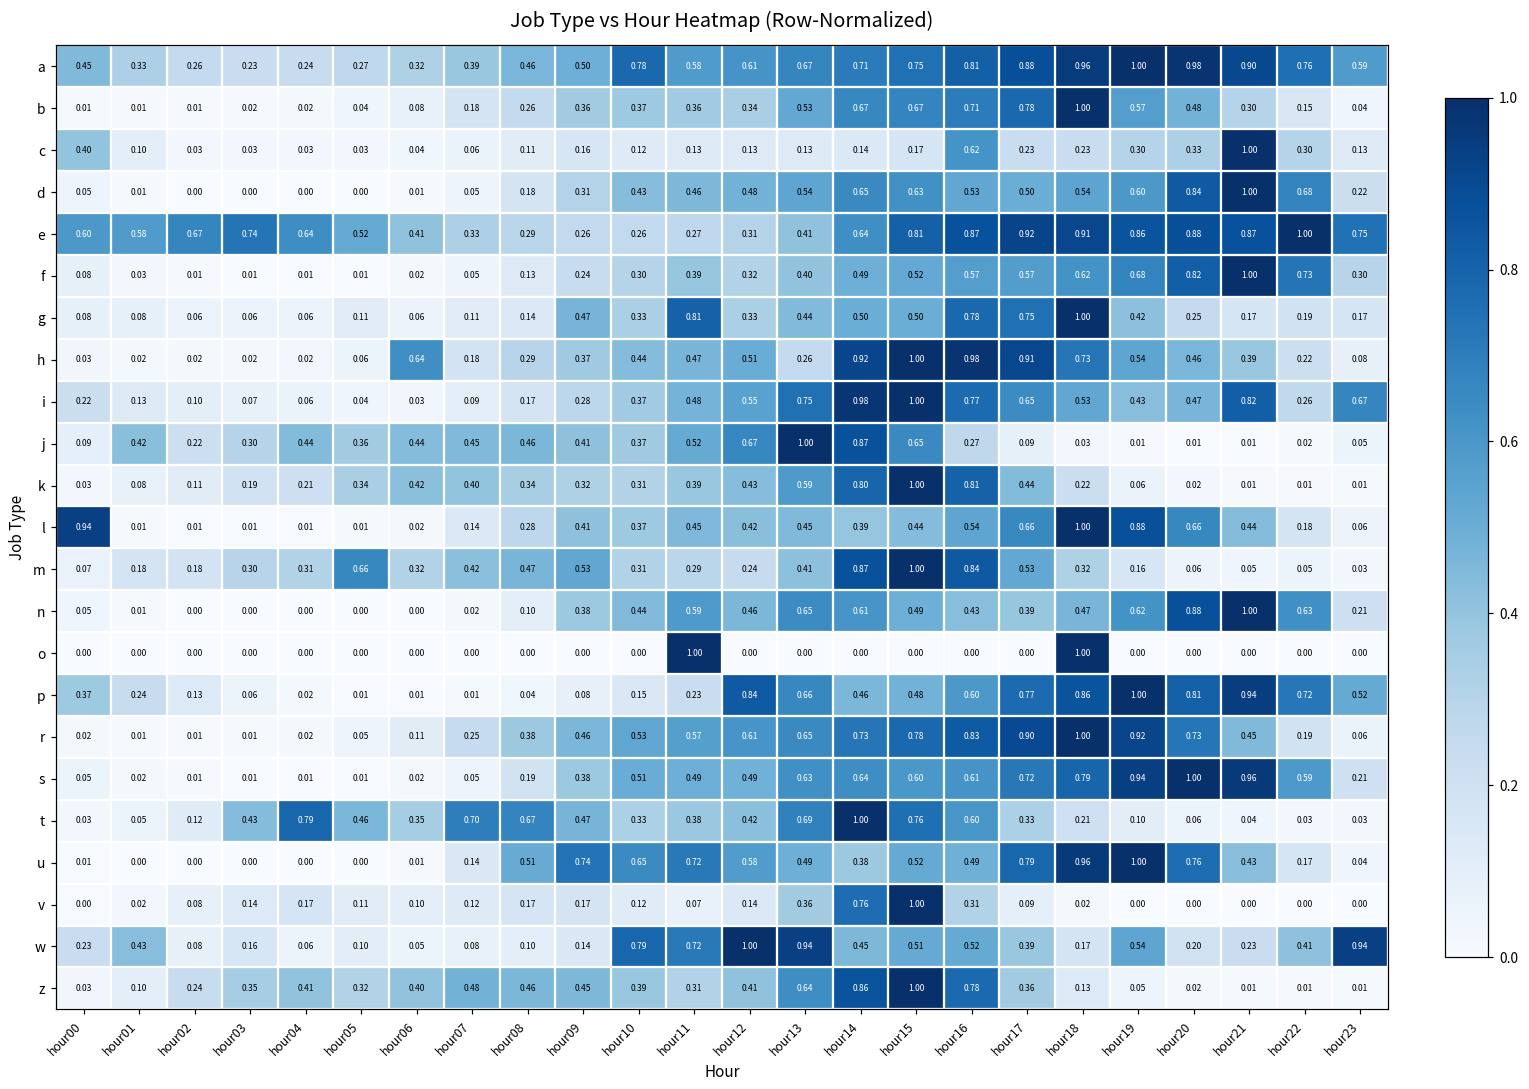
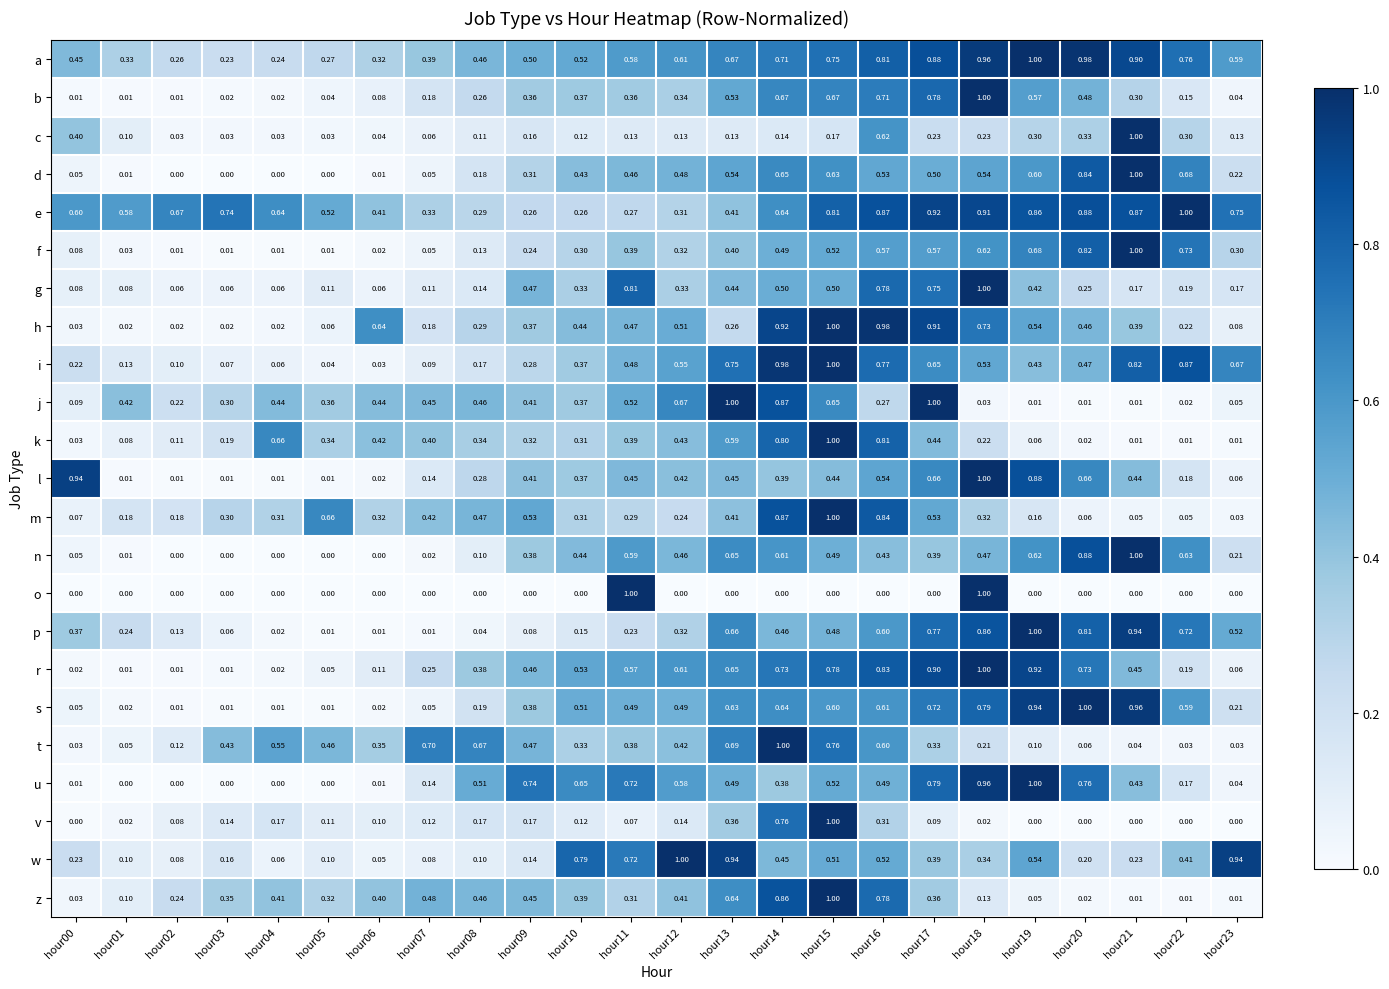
  {
    "a": {
      "hour00": 0.45,
      "hour01": 0.33,
      "hour02": 0.26,
      "hour03": 0.23,
      "hour04": 0.24,
      "hour05": 0.27,
      "hour06": 0.32,
      "hour07": 0.39,
      "hour08": 0.46,
      "hour09": 0.50,
-     "hour10": 0.78,
+     "hour10": 0.52,
      "hour11": 0.58,
      "hour12": 0.61,
      "hour13": 0.67,
      "hour14": 0.71,
      "hour15": 0.75,
      "hour16": 0.81,
      "hour17": 0.88,
      "hour18": 0.96,
      "hour19": 1.00,
      "hour20": 0.98,
      "hour21": 0.90,
      "hour22": 0.76,
      "hour23": 0.59
    },
    "i": {
      "hour00": 0.22,
      "hour01": 0.13,
      "hour02": 0.10,
      "hour03": 0.07,
      "hour04": 0.06,
      "hour05": 0.04,
      "hour06": 0.03,
      "hour07": 0.09,
      "hour08": 0.17,
      "hour09": 0.28,
      "hour10": 0.37,
      "hour11": 0.48,
      "hour12": 0.55,
      "hour13": 0.75,
      "hour14": 0.98,
      "hour15": 1.00,
      "hour16": 0.77,
      "hour17": 0.65,
      "hour18": 0.53,
      "hour19": 0.43,
      "hour20": 0.47,
      "hour21": 0.82,
-     "hour22": 0.26,
+     "hour22": 0.87,
      "hour23": 0.67
    },
    "j": {
      "hour00": 0.09,
      "hour01": 0.42,
      "hour02": 0.22,
      "hour03": 0.30,
      "hour04": 0.44,
      "hour05": 0.36,
      "hour06": 0.44,
      "hour07": 0.45,
      "hour08": 0.46,
      "hour09": 0.41,
      "hour10": 0.37,
      "hour11": 0.52,
      "hour12": 0.67,
      "hour13": 1.00,
      "hour14": 0.87,
      "hour15": 0.65,
      "hour16": 0.27,
-     "hour17": 0.09,
+     "hour17": 1.00,
      "hour18": 0.03,
      "hour19": 0.01,
      "hour20": 0.01,
      "hour21": 0.01,
      "hour22": 0.02,
      "hour23": 0.05
    },
    "k": {
      "hour00": 0.03,
      "hour01": 0.08,
      "hour02": 0.11,
      "hour03": 0.19,
-     "hour04": 0.21,
+     "hour04": 0.66,
      "hour05": 0.34,
      "hour06": 0.42,
      "hour07": 0.40,
      "hour08": 0.34,
      "hour09": 0.32,
      "hour10": 0.31,
      "hour11": 0.39,
      "hour12": 0.43,
      "hour13": 0.59,
      "hour14": 0.80,
      "hour15": 1.00,
      "hour16": 0.81,
      "hour17": 0.44,
      "hour18": 0.22,
      "hour19": 0.06,
      "hour20": 0.02,
      "hour21": 0.01,
      "hour22": 0.01,
      "hour23": 0.01
    },
    "p": {
      "hour00": 0.37,
      "hour01": 0.24,
      "hour02": 0.13,
      "hour03": 0.06,
      "hour04": 0.02,
      "hour05": 0.01,
      "hour06": 0.01,
      "hour07": 0.01,
      "hour08": 0.04,
      "hour09": 0.08,
      "hour10": 0.15,
      "hour11": 0.23,
-     "hour12": 0.84,
+     "hour12": 0.32,
      "hour13": 0.66,
      "hour14": 0.46,
      "hour15": 0.48,
      "hour16": 0.60,
      "hour17": 0.77,
      "hour18": 0.86,
      "hour19": 1.00,
      "hour20": 0.81,
      "hour21": 0.94,
      "hour22": 0.72,
      "hour23": 0.52
    },
    "t": {
      "hour00": 0.03,
      "hour01": 0.05,
      "hour02": 0.12,
      "hour03": 0.43,
-     "hour04": 0.79,
+     "hour04": 0.55,
      "hour05": 0.46,
      "hour06": 0.35,
      "hour07": 0.70,
      "hour08": 0.67,
      "hour09": 0.47,
      "hour10": 0.33,
      "hour11": 0.38,
      "hour12": 0.42,
      "hour13": 0.69,
      "hour14": 1.00,
      "hour15": 0.76,
      "hour16": 0.60,
      "hour17": 0.33,
      "hour18": 0.21,
      "hour19": 0.10,
      "hour20": 0.06,
      "hour21": 0.04,
      "hour22": 0.03,
      "hour23": 0.03
    },
    "w": {
      "hour00": 0.23,
-     "hour01": 0.43,
+     "hour01": 0.10,
      "hour02": 0.08,
      "hour03": 0.16,
      "hour04": 0.06,
      "hour05": 0.10,
      "hour06": 0.05,
      "hour07": 0.08,
      "hour08": 0.10,
      "hour09": 0.14,
      "hour10": 0.79,
      "hour11": 0.72,
      "hour12": 1.00,
      "hour13": 0.94,
      "hour14": 0.45,
      "hour15": 0.51,
      "hour16": 0.52,
      "hour17": 0.39,
-     "hour18": 0.17,
+     "hour18": 0.34,
      "hour19": 0.54,
      "hour20": 0.20,
      "hour21": 0.23,
      "hour22": 0.41,
      "hour23": 0.94
    }
  }
